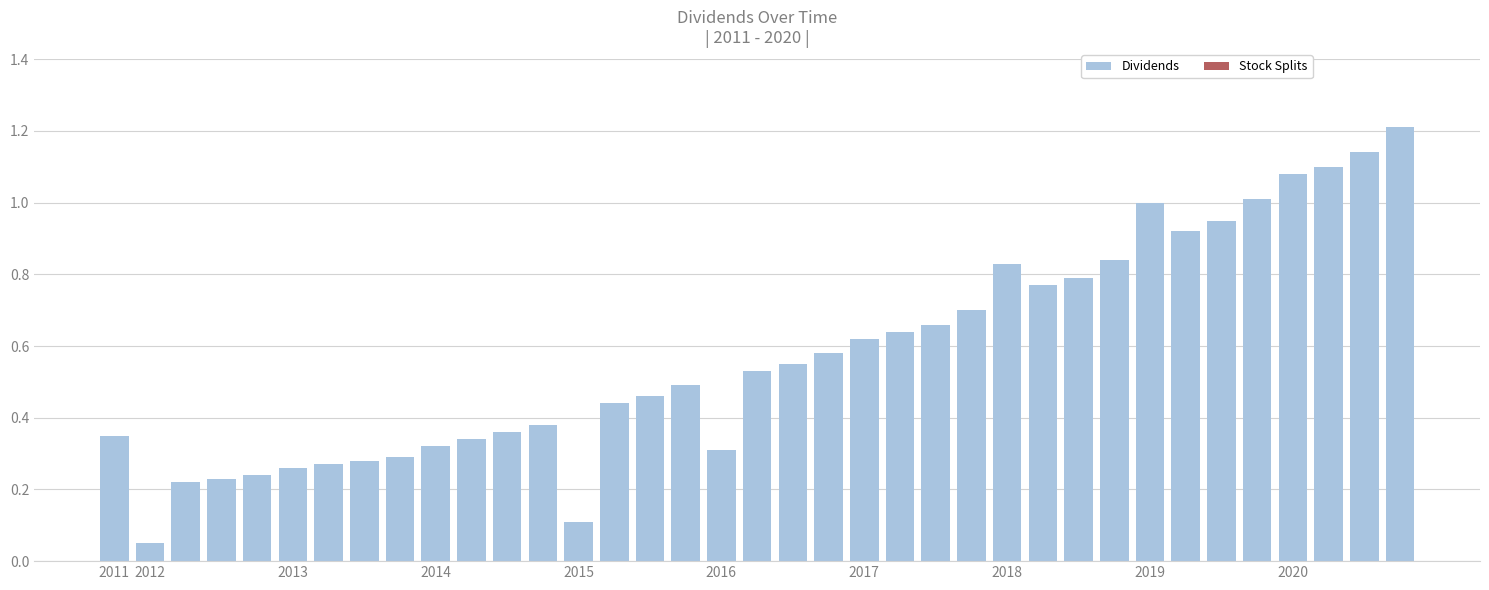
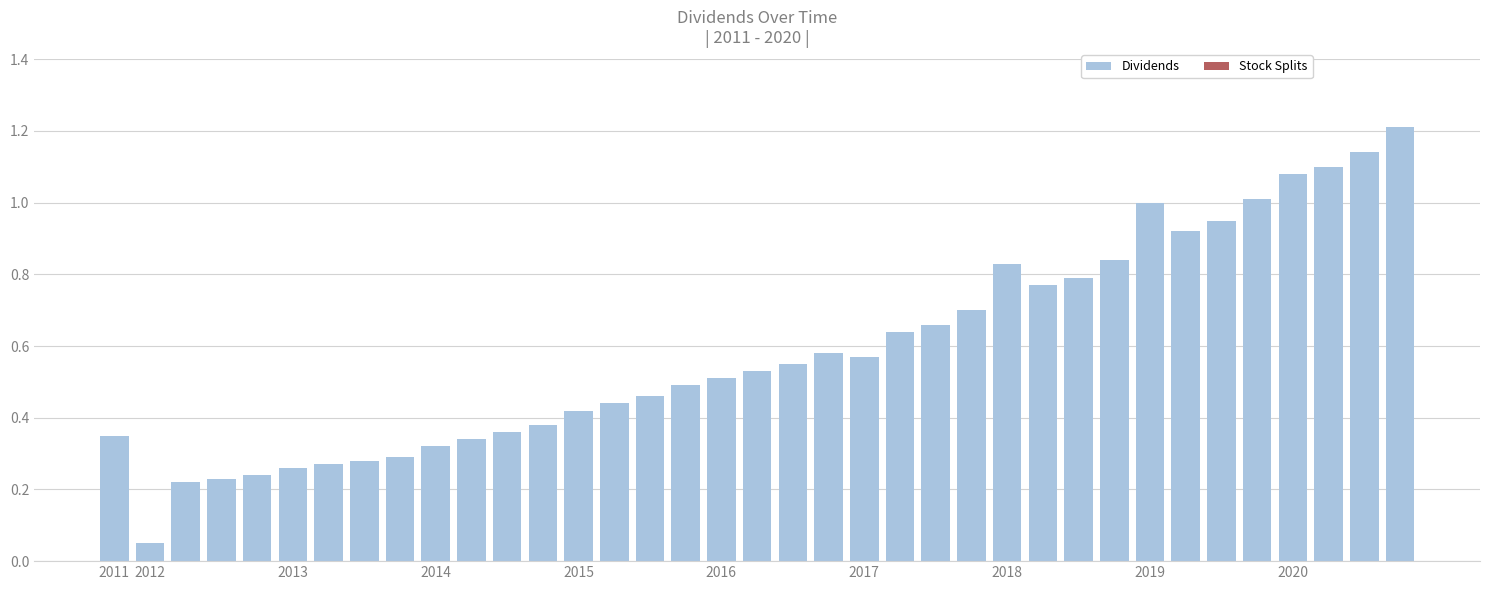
  {
    "Dividends": {
      "2011": 0.35,
      "2012": 0.05,
      "2013": 0.26,
      "2014": 0.32,
-     "2015": 0.11,
-     "2016": 0.31,
-     "2017": 0.62,
+     "2015": 0.42,
+     "2016": 0.51,
+     "2017": 0.57,
      "2018": 0.83,
      "2019": 1.00,
      "2020": 1.08
    },
    "Stock Splits": {
      "2011": 0.00,
      "2012": 0.00,
      "2013": 0.00,
      "2014": 0.00,
      "2015": 0.00,
      "2016": 0.00,
      "2017": 0.00,
      "2018": 0.00,
      "2019": 0.00,
      "2020": 0.00
    }
  }
